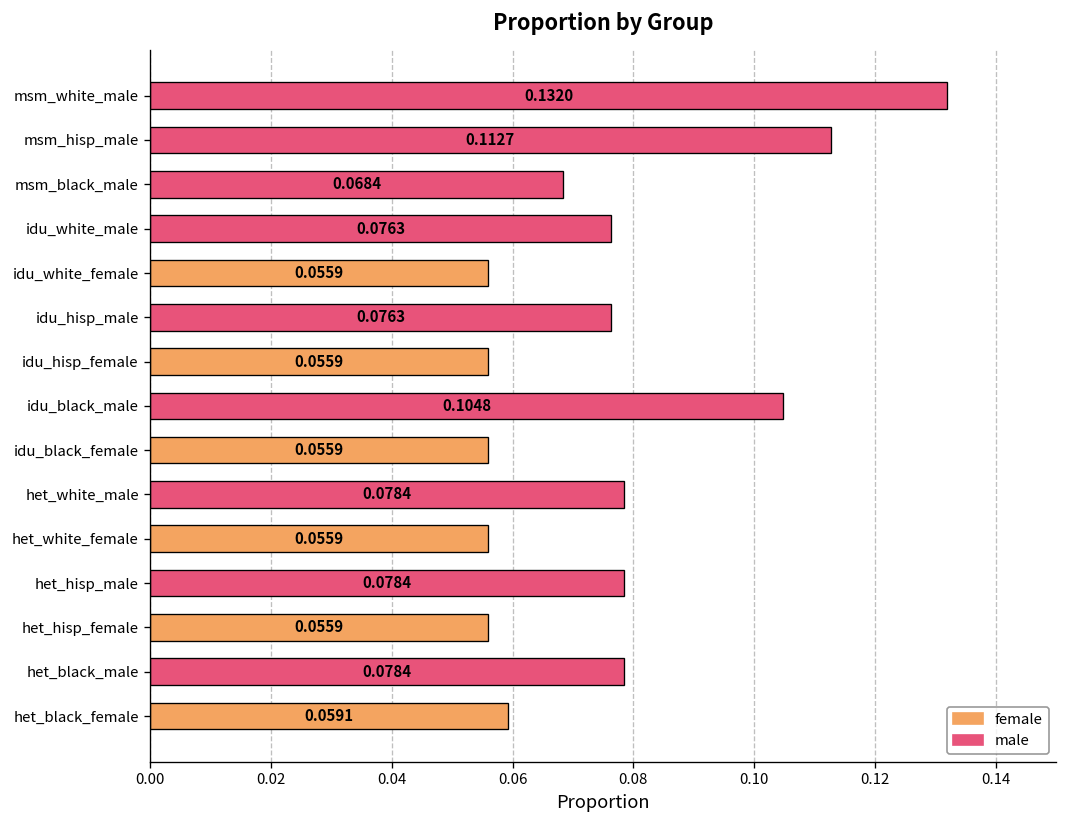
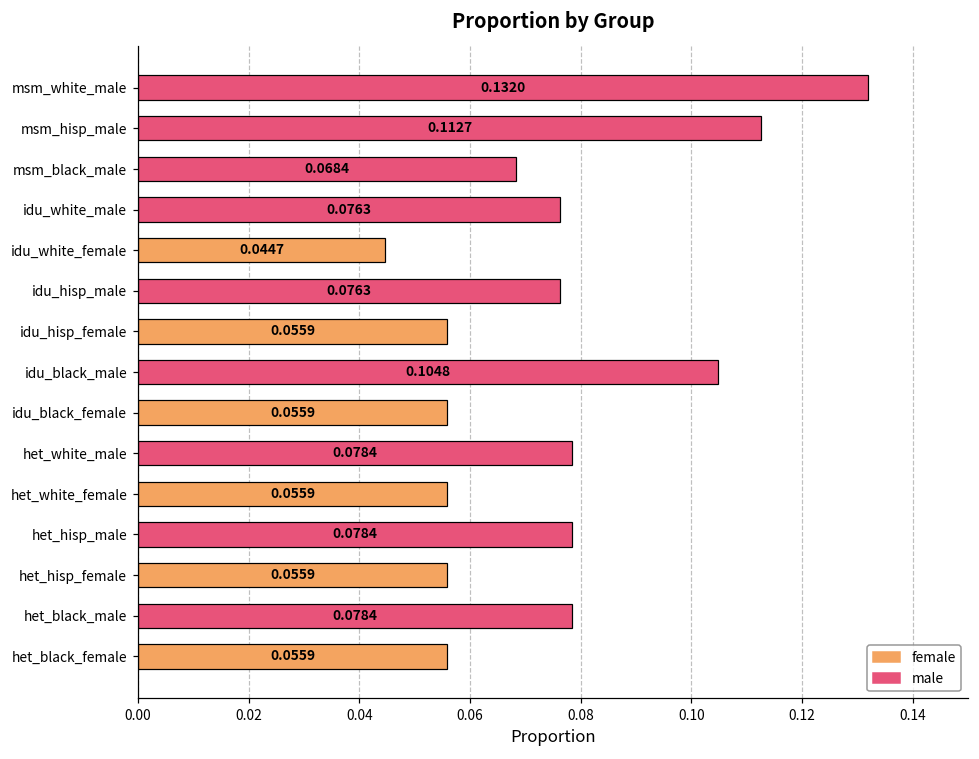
  {
    "msm_white_male": 0.1320,
    "msm_hisp_male": 0.1127,
    "msm_black_male": 0.0684,
    "idu_white_male": 0.0763,
-   "idu_white_female": 0.0559,
+   "idu_white_female": 0.0447,
    "idu_hisp_male": 0.0763,
    "idu_hisp_female": 0.0559,
    "idu_black_male": 0.1048,
    "idu_black_female": 0.0559,
    "het_white_male": 0.0784,
    "het_white_female": 0.0559,
    "het_hisp_male": 0.0784,
    "het_hisp_female": 0.0559,
    "het_black_male": 0.0784,
-   "het_black_female": 0.0591
+   "het_black_female": 0.0559
  }
